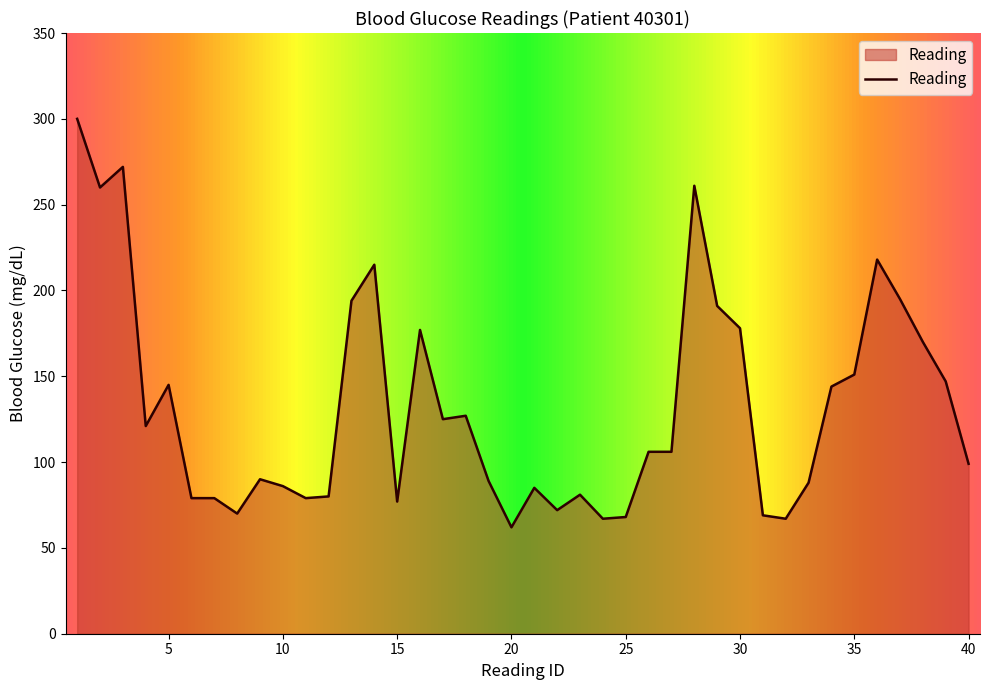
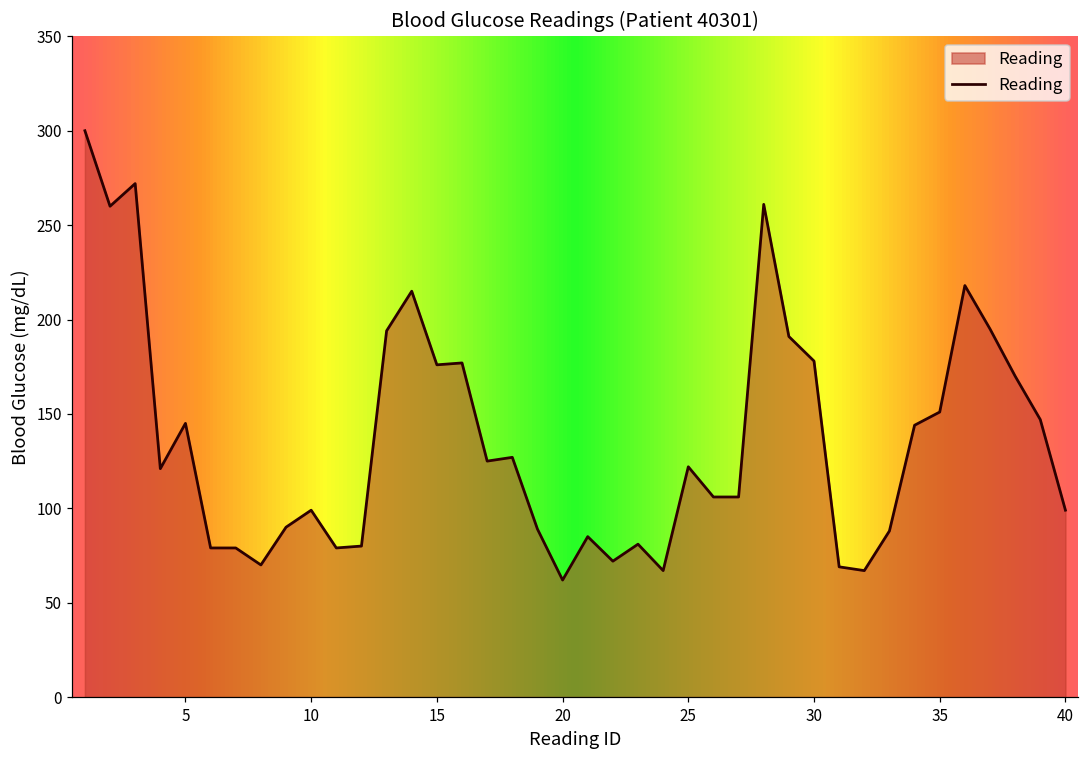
  {
    "5": 145,
-   "10": 86,
-   "15": 77,
+   "10": 99,
+   "15": 176,
    "20": 62,
-   "25": 68,
+   "25": 122,
    "30": 178,
    "35": 151,
    "40": 99
  }
